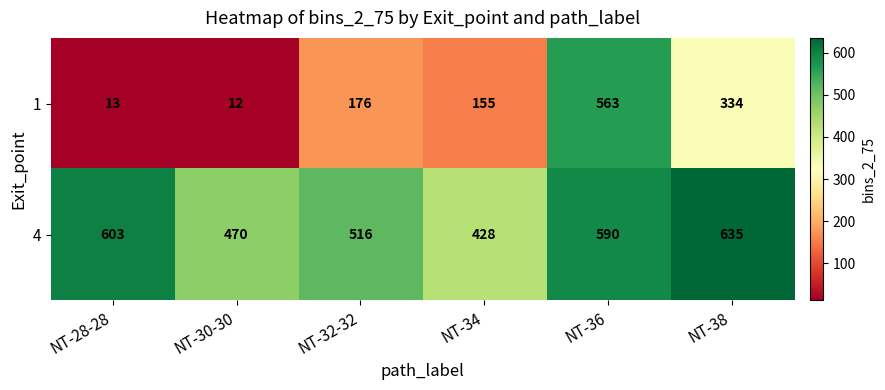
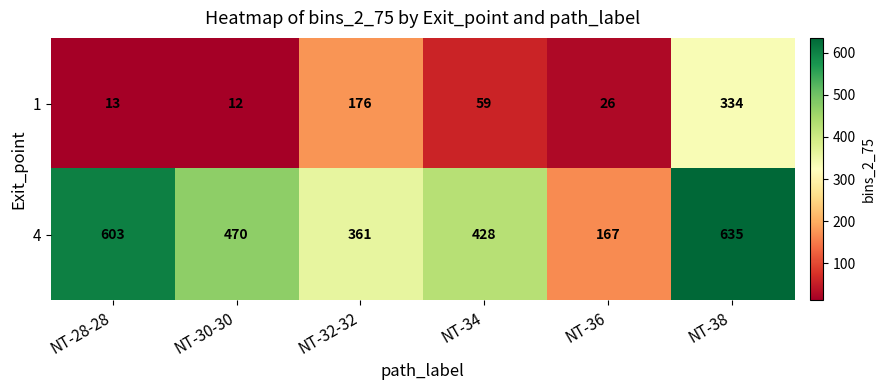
  {
    "1": {
      "NT-28-28": 13,
      "NT-30-30": 12,
      "NT-32-32": 176,
-     "NT-34": 155,
-     "NT-36": 563,
+     "NT-34": 59,
+     "NT-36": 26,
      "NT-38": 334
    },
    "4": {
      "NT-28-28": 603,
      "NT-30-30": 470,
-     "NT-32-32": 516,
+     "NT-32-32": 361,
      "NT-34": 428,
-     "NT-36": 590,
+     "NT-36": 167,
      "NT-38": 635
    }
  }
